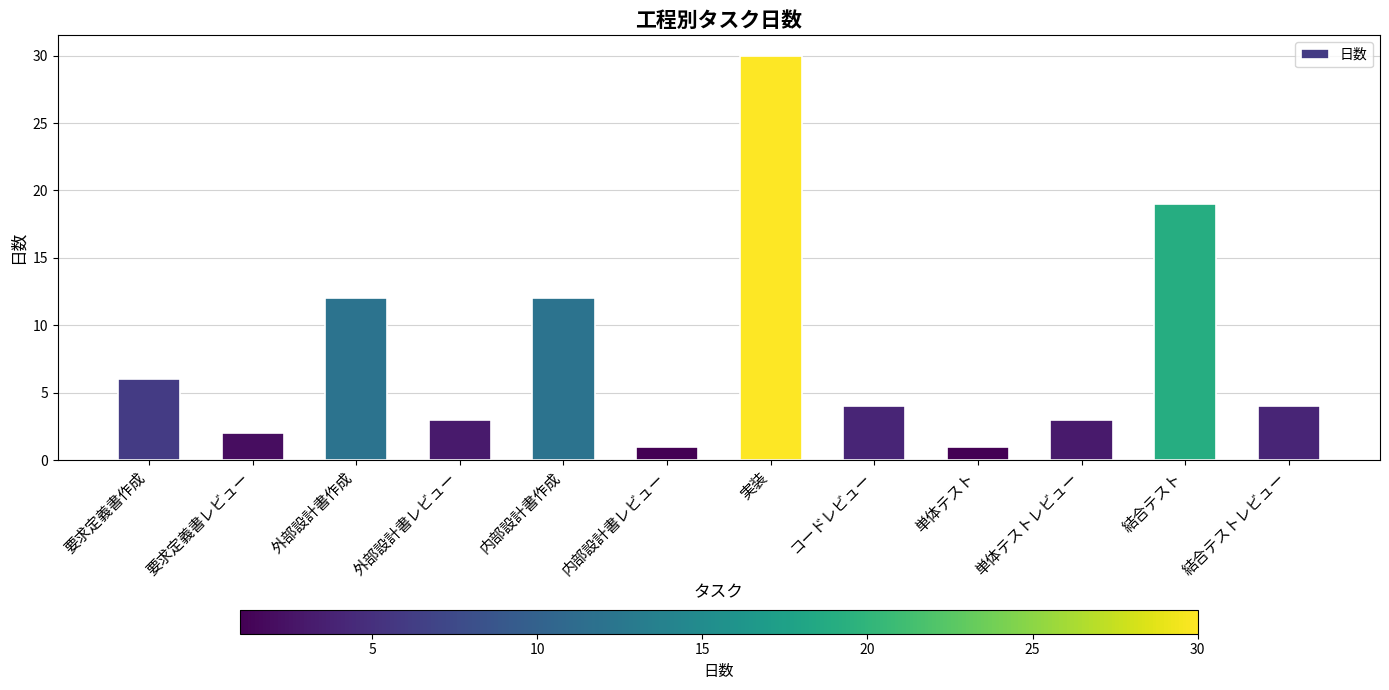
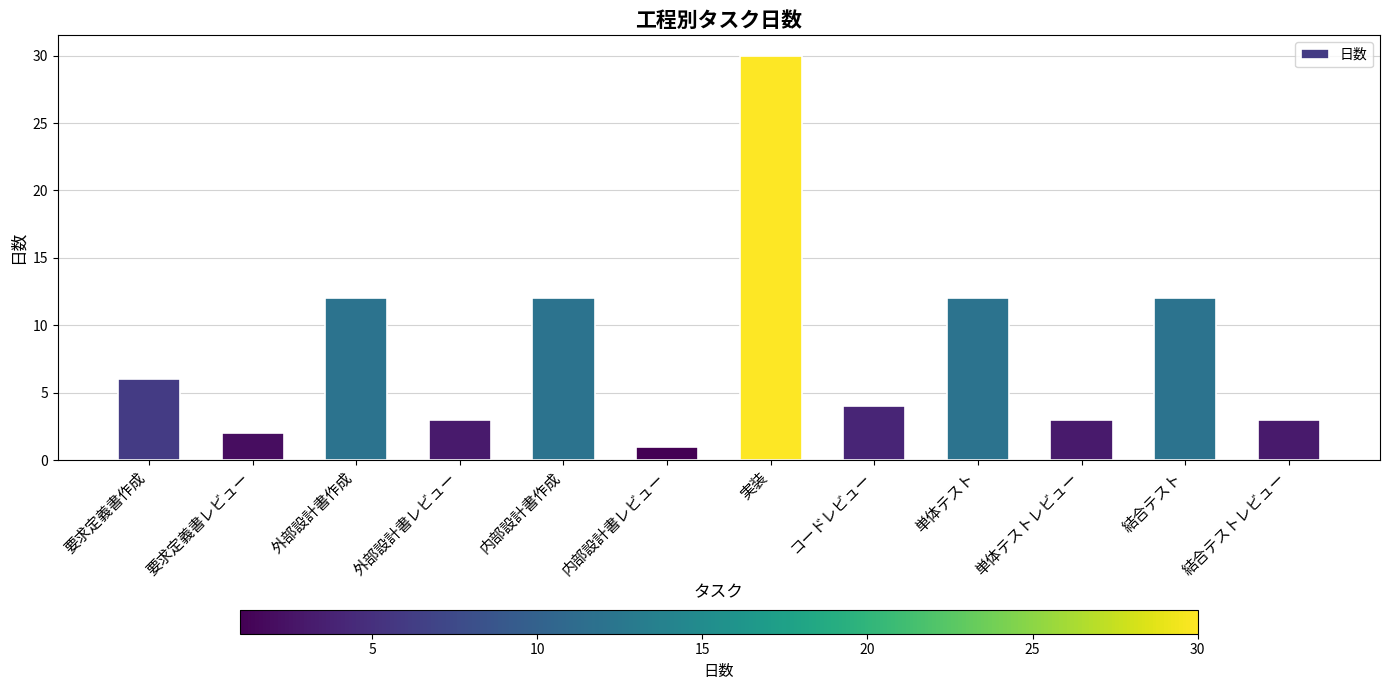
  {
    "要求定義書作成": 6,
    "要求定義書レビュー": 2,
    "外部設計書作成": 12,
    "外部設計書レビュー": 3,
    "内部設計書作成": 12,
    "内部設計書レビュー": 1,
    "実装": 30,
    "コードレビュー": 4,
-   "単体テスト": 1,
+   "単体テスト": 12,
    "単体テストレビュー": 3,
-   "結合テスト": 19,
-   "結合テストレビュー": 4
+   "結合テスト": 12,
+   "結合テストレビュー": 3
  }
